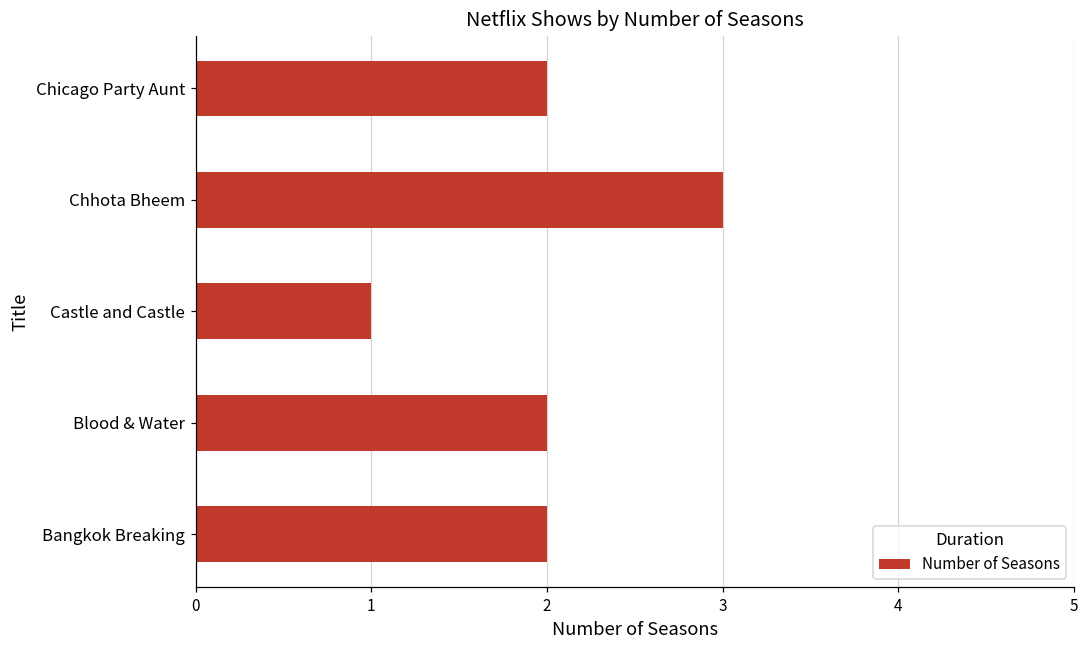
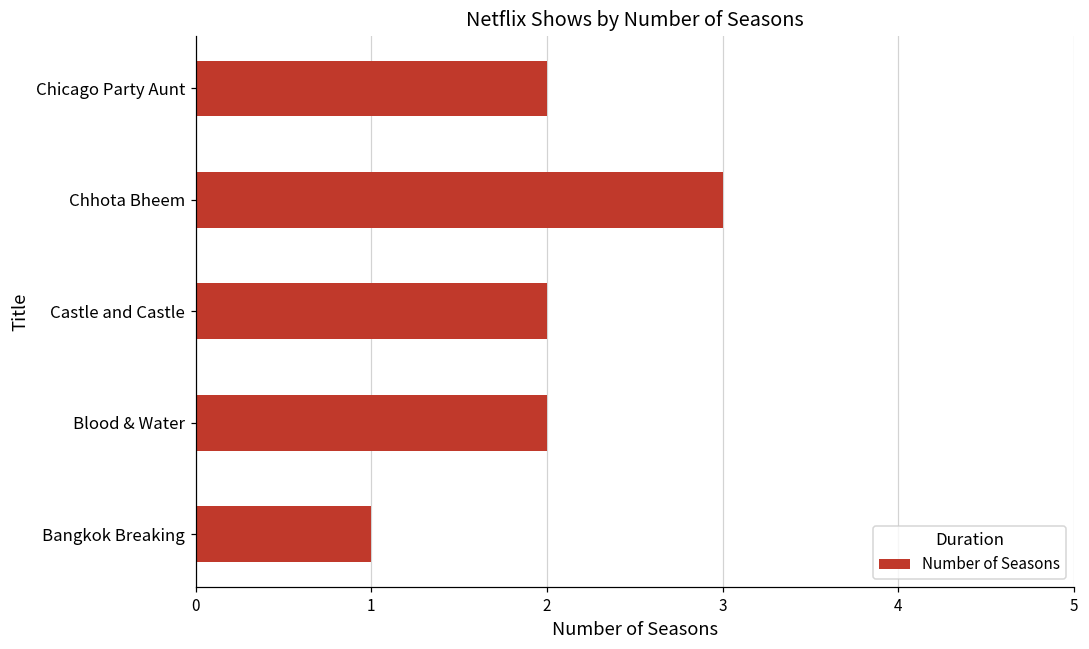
  {
    "Chicago Party Aunt": 2,
    "Chhota Bheem": 3,
-   "Castle and Castle": 1,
+   "Castle and Castle": 2,
    "Blood & Water": 2,
-   "Bangkok Breaking": 2
+   "Bangkok Breaking": 1
  }
